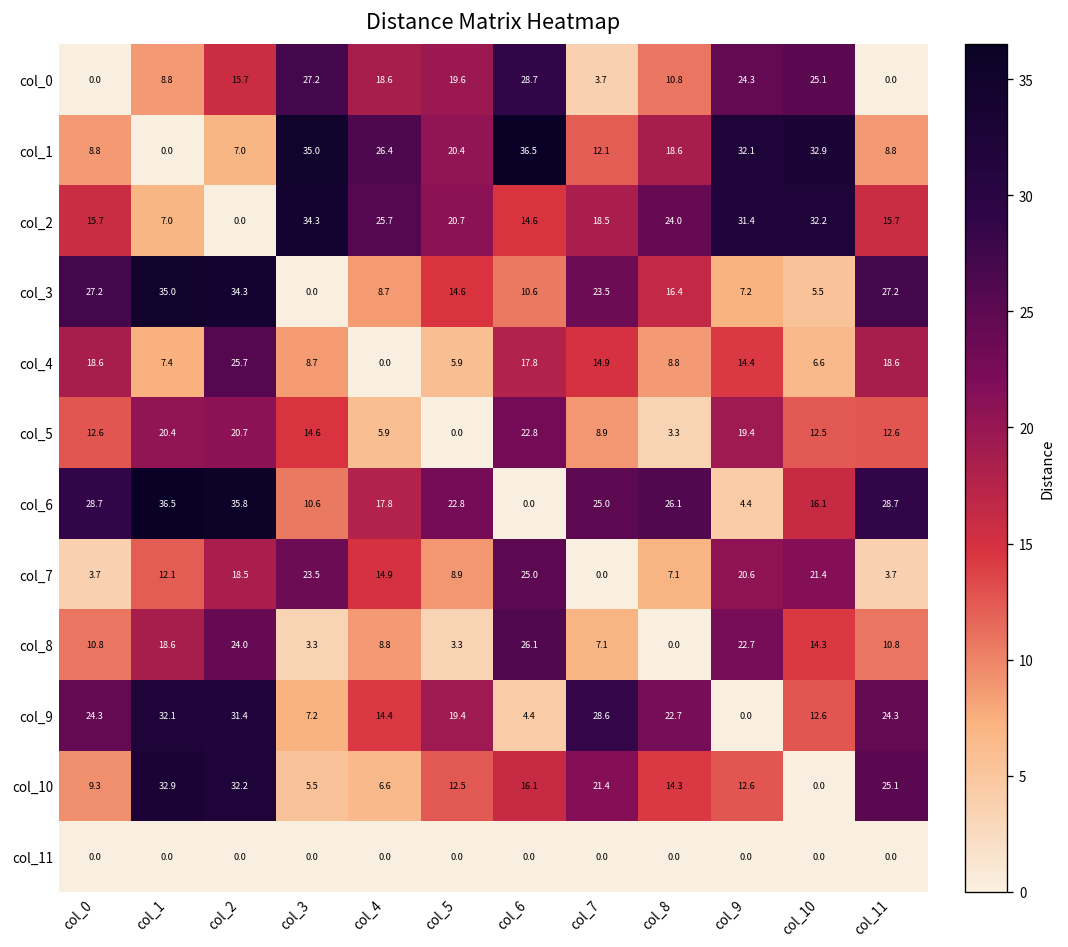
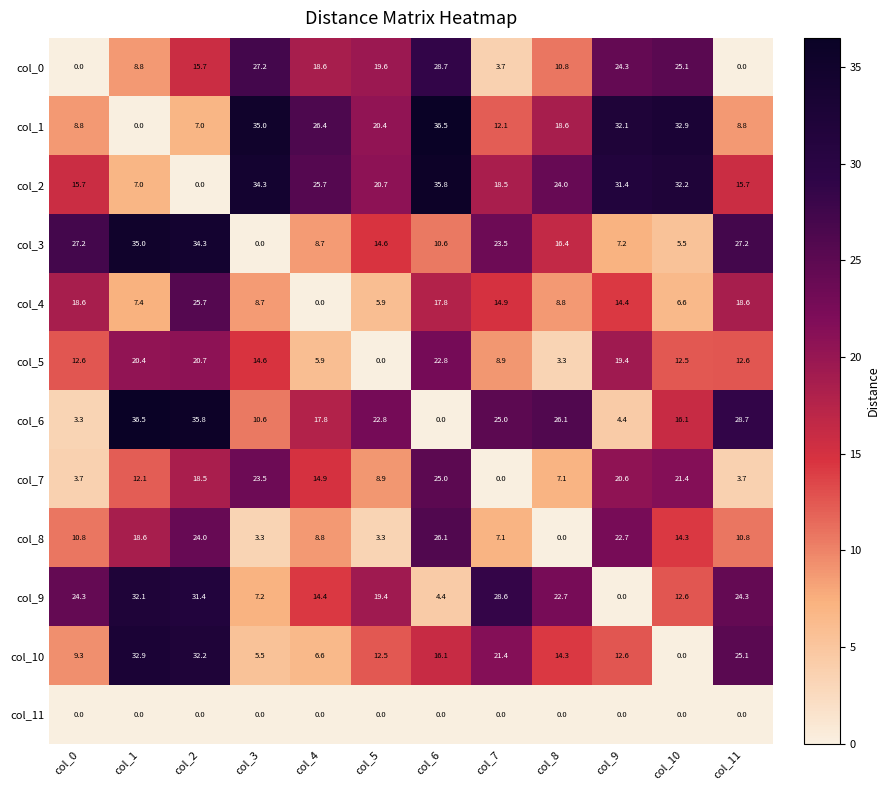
  {
    "col_0": {
      "col_0": 0.0,
      "col_1": 8.8,
      "col_2": 15.7,
      "col_3": 27.2,
      "col_4": 18.6,
      "col_5": 19.6,
      "col_6": 28.7,
      "col_7": 3.7,
      "col_8": 10.8,
      "col_9": 24.3,
      "col_10": 25.1,
      "col_11": 0.0
    },
    "col_1": {
      "col_0": 8.8,
      "col_1": 0.0,
      "col_2": 7.0,
      "col_3": 35.0,
      "col_4": 26.4,
      "col_5": 20.4,
      "col_6": 36.5,
      "col_7": 12.1,
      "col_8": 18.6,
      "col_9": 32.1,
      "col_10": 32.9,
      "col_11": 8.8
    },
    "col_2": {
      "col_0": 15.7,
      "col_1": 7.0,
      "col_2": 0.0,
      "col_3": 34.3,
      "col_4": 25.7,
      "col_5": 20.7,
-     "col_6": 14.6,
+     "col_6": 35.8,
      "col_7": 18.5,
      "col_8": 24.0,
      "col_9": 31.4,
      "col_10": 32.2,
      "col_11": 15.7
    },
    "col_3": {
      "col_0": 27.2,
      "col_1": 35.0,
      "col_2": 34.3,
      "col_3": 0.0,
      "col_4": 8.7,
      "col_5": 14.6,
      "col_6": 10.6,
      "col_7": 23.5,
      "col_8": 16.4,
      "col_9": 7.2,
      "col_10": 5.5,
      "col_11": 27.2
    },
    "col_4": {
      "col_0": 18.6,
      "col_1": 7.4,
      "col_2": 25.7,
      "col_3": 8.7,
      "col_4": 0.0,
      "col_5": 5.9,
      "col_6": 17.8,
      "col_7": 14.9,
      "col_8": 8.8,
      "col_9": 14.4,
      "col_10": 6.6,
      "col_11": 18.6
    },
    "col_5": {
      "col_0": 12.6,
      "col_1": 20.4,
      "col_2": 20.7,
      "col_3": 14.6,
      "col_4": 5.9,
      "col_5": 0.0,
      "col_6": 22.8,
      "col_7": 8.9,
      "col_8": 3.3,
      "col_9": 19.4,
      "col_10": 12.5,
      "col_11": 12.6
    },
    "col_6": {
-     "col_0": 28.7,
+     "col_0": 3.3,
      "col_1": 36.5,
      "col_2": 35.8,
      "col_3": 10.6,
      "col_4": 17.8,
      "col_5": 22.8,
      "col_6": 0.0,
      "col_7": 25.0,
      "col_8": 26.1,
      "col_9": 4.4,
      "col_10": 16.1,
      "col_11": 28.7
    },
    "col_7": {
      "col_0": 3.7,
      "col_1": 12.1,
      "col_2": 18.5,
      "col_3": 23.5,
      "col_4": 14.9,
      "col_5": 8.9,
      "col_6": 25.0,
      "col_7": 0.0,
      "col_8": 7.1,
      "col_9": 20.6,
      "col_10": 21.4,
      "col_11": 3.7
    },
    "col_8": {
      "col_0": 10.8,
      "col_1": 18.6,
      "col_2": 24.0,
      "col_3": 3.3,
      "col_4": 8.8,
      "col_5": 3.3,
      "col_6": 26.1,
      "col_7": 7.1,
      "col_8": 0.0,
      "col_9": 22.7,
      "col_10": 14.3,
      "col_11": 10.8
    },
    "col_9": {
      "col_0": 24.3,
      "col_1": 32.1,
      "col_2": 31.4,
      "col_3": 7.2,
      "col_4": 14.4,
      "col_5": 19.4,
      "col_6": 4.4,
      "col_7": 28.6,
      "col_8": 22.7,
      "col_9": 0.0,
      "col_10": 12.6,
      "col_11": 24.3
    },
    "col_10": {
      "col_0": 9.3,
      "col_1": 32.9,
      "col_2": 32.2,
      "col_3": 5.5,
      "col_4": 6.6,
      "col_5": 12.5,
      "col_6": 16.1,
      "col_7": 21.4,
      "col_8": 14.3,
      "col_9": 12.6,
      "col_10": 0.0,
      "col_11": 25.1
    },
    "col_11": {
      "col_0": 0.0,
      "col_1": 0.0,
      "col_2": 0.0,
      "col_3": 0.0,
      "col_4": 0.0,
      "col_5": 0.0,
      "col_6": 0.0,
      "col_7": 0.0,
      "col_8": 0.0,
      "col_9": 0.0,
      "col_10": 0.0,
      "col_11": 0.0
    }
  }
